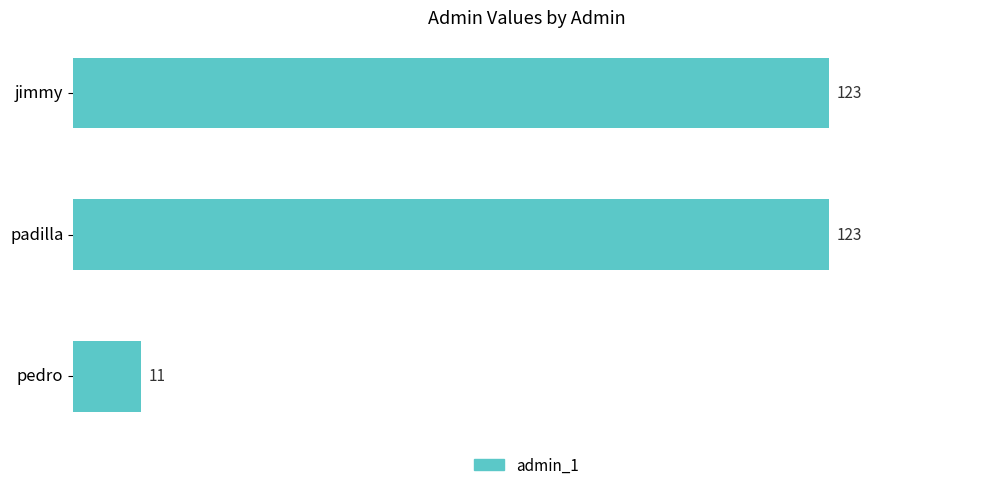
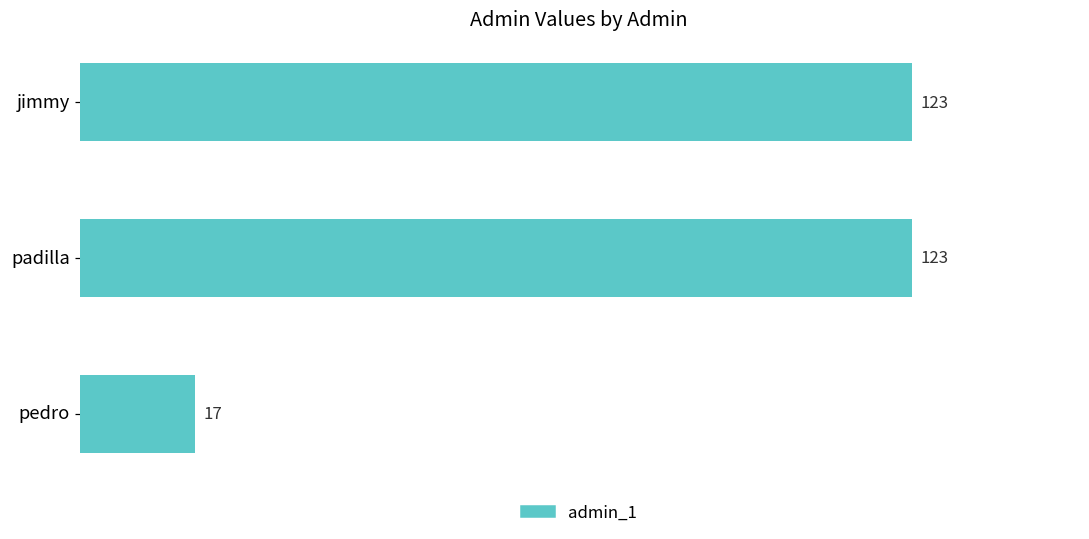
  {
    "jimmy": 123,
    "padilla": 123,
-   "pedro": 11
+   "pedro": 17
  }
